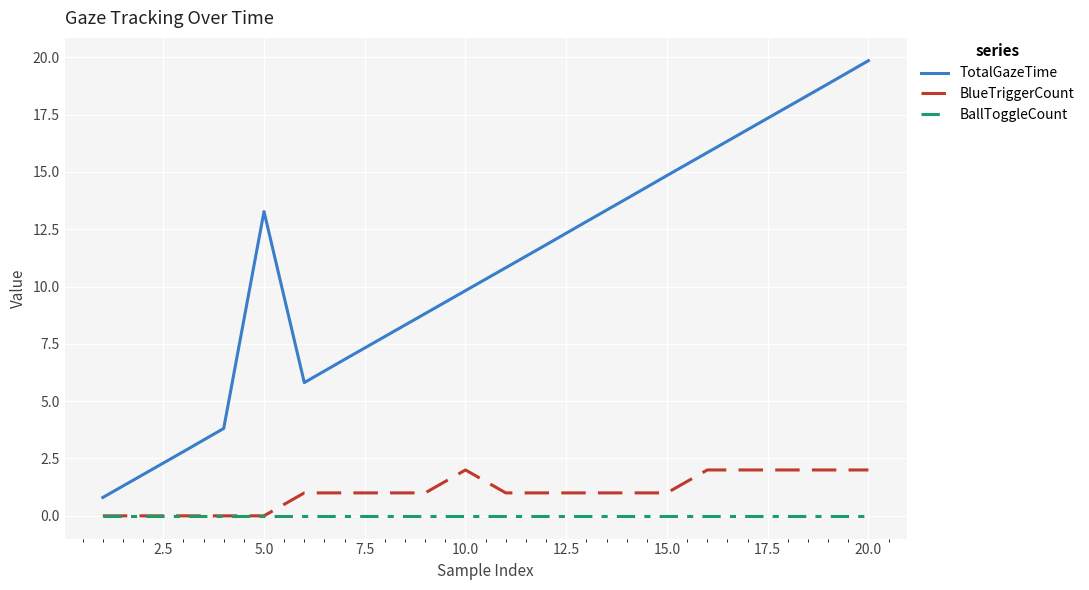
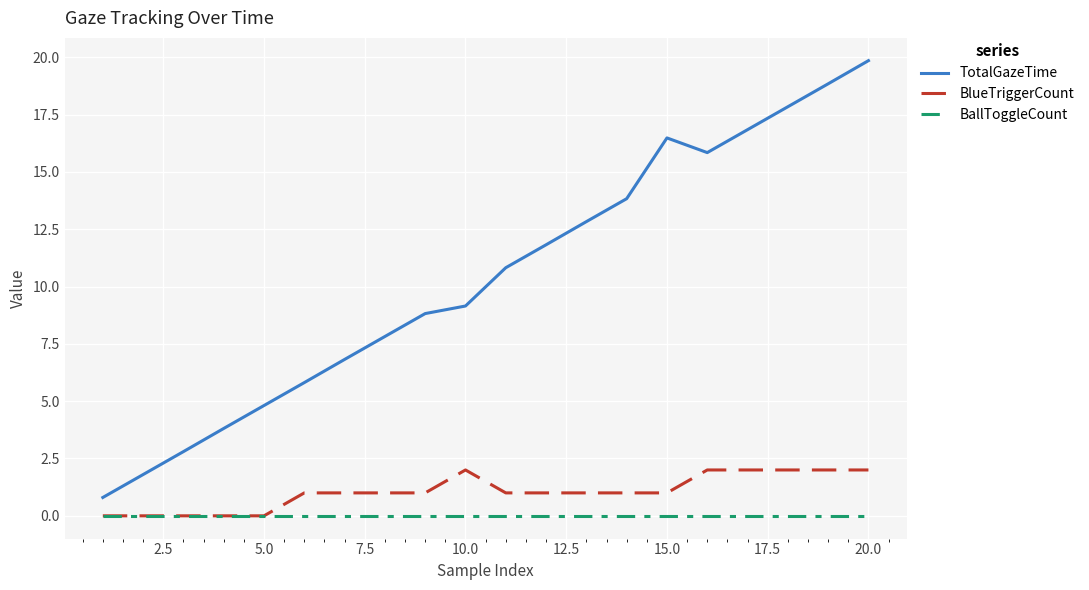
  {
    "TotalGazeTime": {
-     "5.0": 13.3,
-     "10.0": 9.8,
-     "15.0": 14.8,
+     "5.0": 4.8,
+     "10.0": 9.2,
+     "15.0": 16.5,
      "20.0": 19.9
    },
    "BlueTriggerCount": {
      "10.0": 2.0,
      "15.0": 1.0,
      "20.0": 2.0
    },
    "BallToggleCount": {
      "10.0": 0.0,
      "15.0": 0.0,
      "20.0": 0.0
    }
  }
